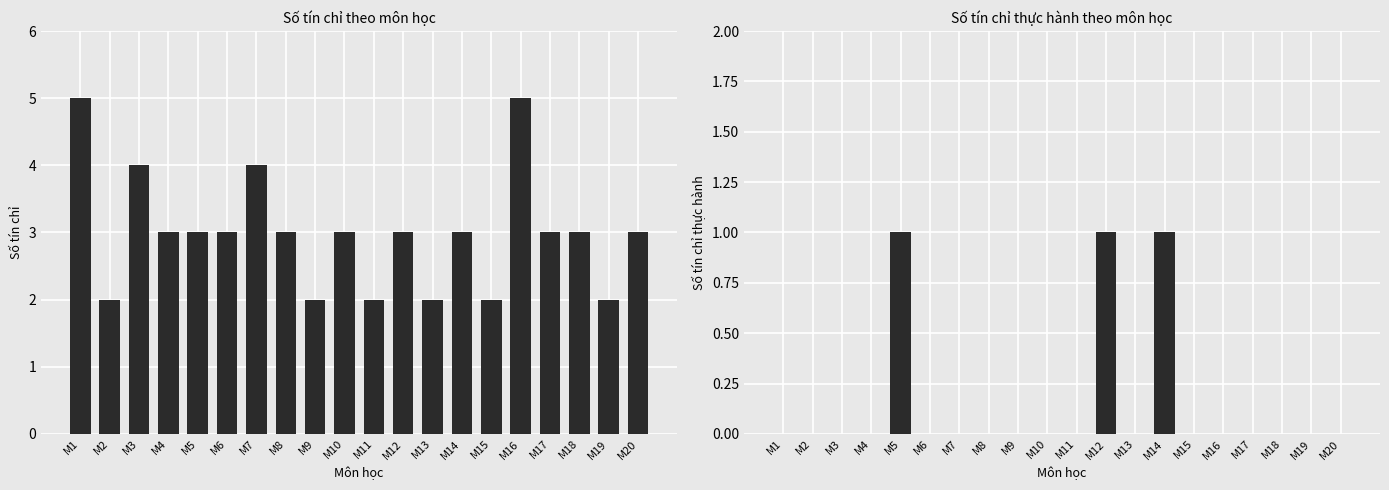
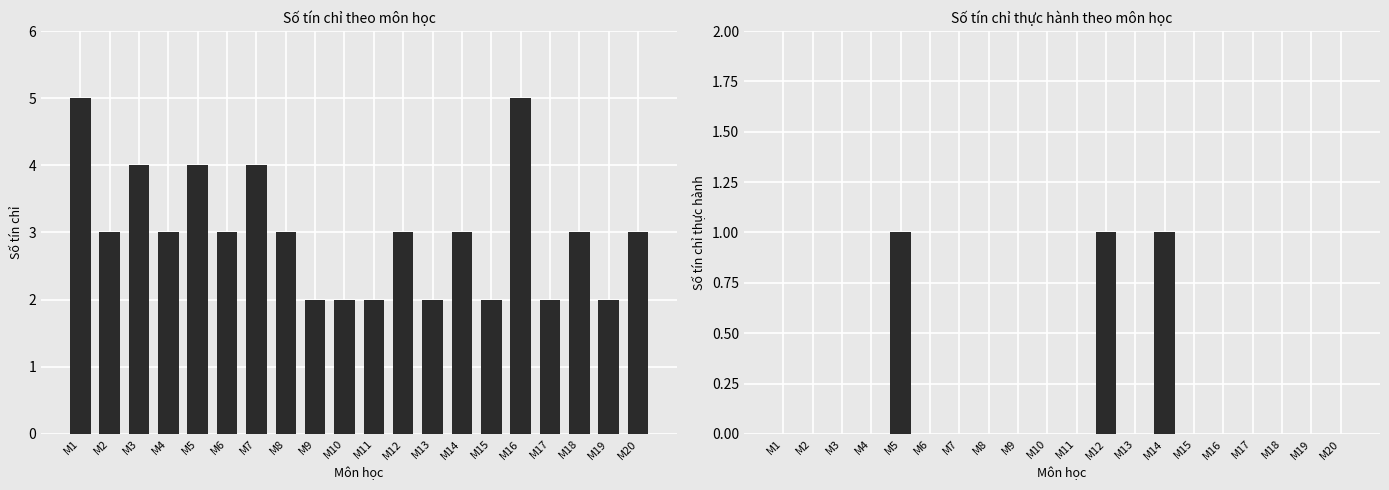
  {
    "Số tín chỉ theo môn học": {
      "M1": 5,
-     "M2": 2,
+     "M2": 3,
      "M3": 4,
      "M4": 3,
-     "M5": 3,
+     "M5": 4,
      "M6": 3,
      "M7": 4,
      "M8": 3,
      "M9": 2,
-     "M10": 3,
+     "M10": 2,
      "M11": 2,
      "M12": 3,
      "M13": 2,
      "M14": 3,
      "M15": 2,
      "M16": 5,
-     "M17": 3,
+     "M17": 2,
      "M18": 3,
      "M19": 2,
      "M20": 3
    },
    "Số tín chỉ thực hành theo môn học": {
      "M1": 0.00,
      "M2": 0.00,
      "M3": 0.00,
      "M4": 0.00,
      "M5": 1.00,
      "M6": 0.00,
      "M7": 0.00,
      "M8": 0.00,
      "M9": 0.00,
      "M10": 0.00,
      "M11": 0.00,
      "M12": 1.00,
      "M13": 0.00,
      "M14": 1.00,
      "M15": 0.00,
      "M16": 0.00,
      "M17": 0.00,
      "M18": 0.00,
      "M19": 0.00,
      "M20": 0.00
    }
  }
